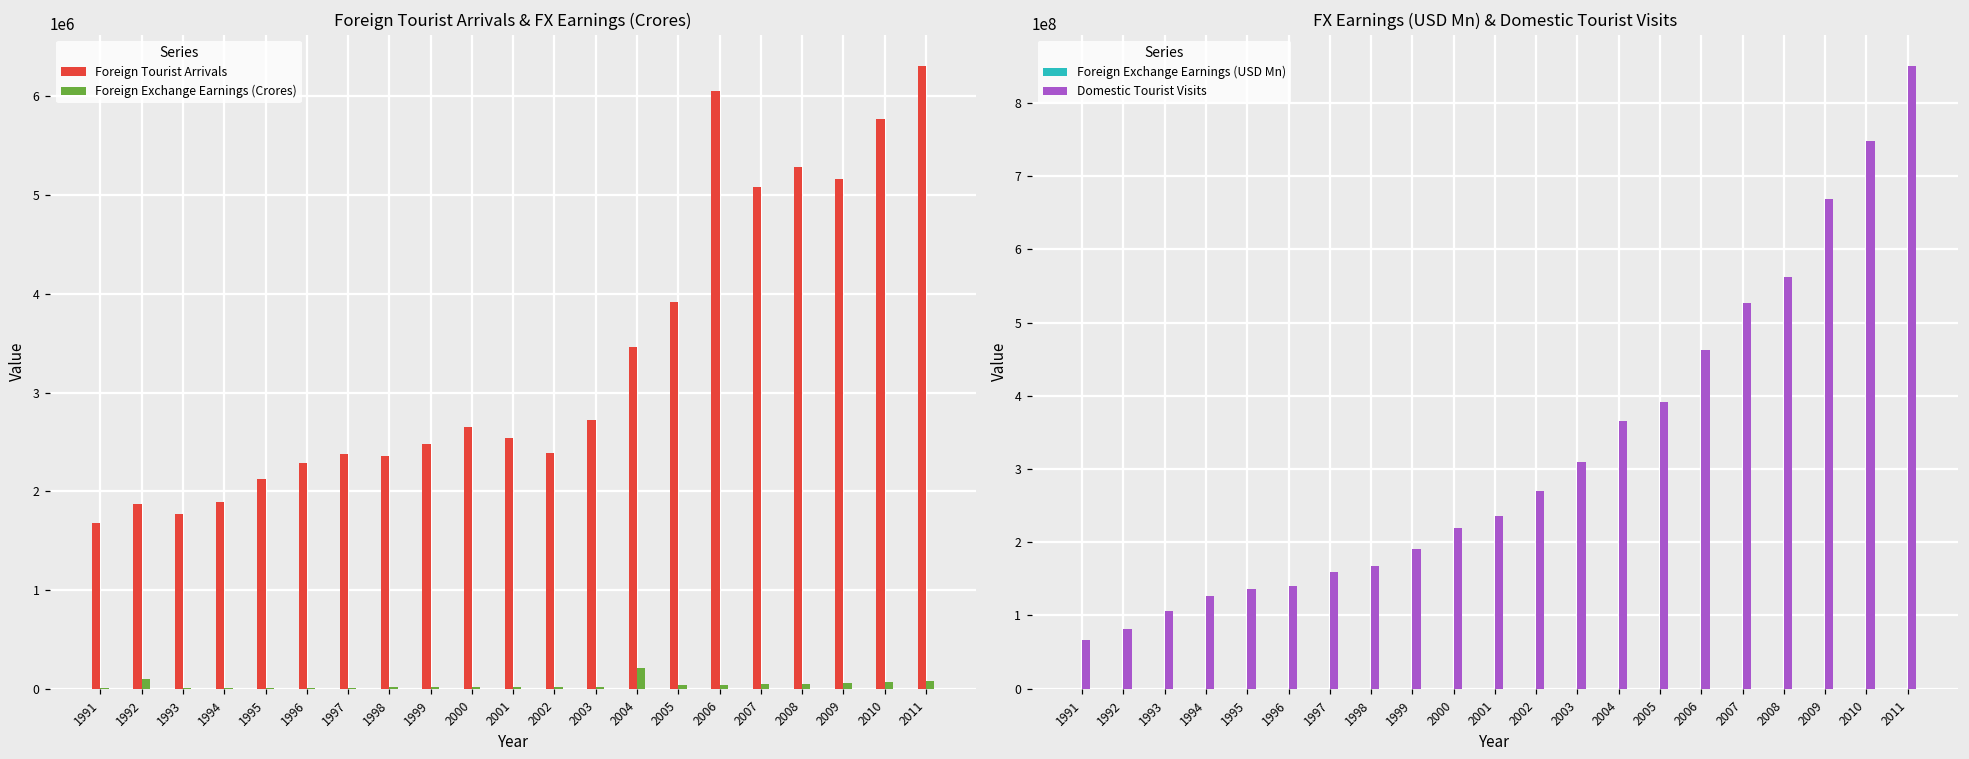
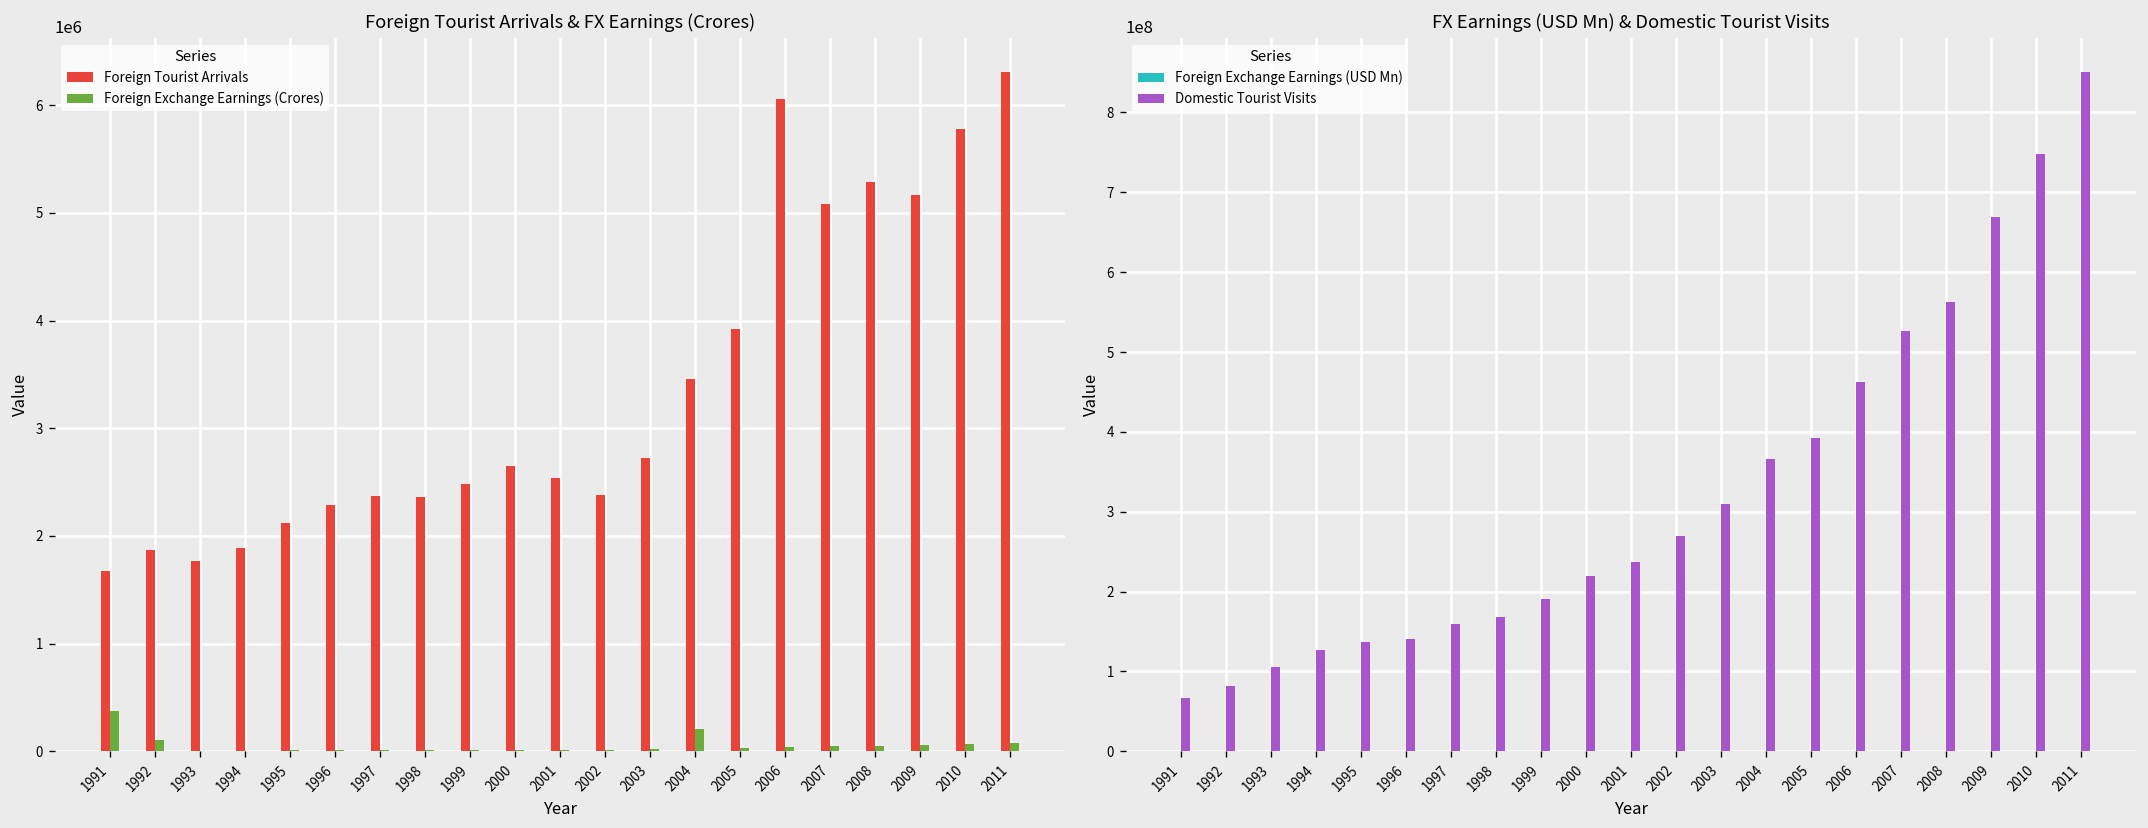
  {
    "Foreign Tourist Arrivals & FX Earnings (Crores)": {
      "Foreign Tourist Arrivals": {
        "1991": 1700000,
        "1992": 1900000,
        "1993": 1800000,
        "1994": 1900000,
        "1995": 2100000,
        "1996": 2300000,
        "1997": 2400000,
        "1998": 2400000,
        "1999": 2500000,
        "2000": 2600000,
        "2001": 2500000,
        "2002": 2400000,
        "2003": 2700000,
        "2004": 3500000,
        "2005": 3900000,
        "2006": 6100000,
        "2007": 5100000,
        "2008": 5300000,
        "2009": 5200000,
        "2010": 5800000,
        "2011": 6300000
      },
      "Foreign Exchange Earnings (Crores)": {
-       "1991": 0,
+       "1991": 400000,
        "1992": 100000,
        "2004": 200000,
        "2005": 0,
        "2006": 0,
        "2007": 0,
        "2008": 100000,
        "2009": 100000,
        "2010": 100000,
        "2011": 100000
      }
    },
    "FX Earnings (USD Mn) & Domestic Tourist Visits": {
      "Domestic Tourist Visits": {
        "1991": 70000000,
        "1992": 80000000,
        "1993": 110000000,
        "1994": 130000000,
        "1995": 140000000,
        "1996": 140000000,
        "1997": 160000000,
        "1998": 170000000,
        "1999": 190000000,
        "2000": 220000000,
        "2001": 240000000,
        "2002": 270000000,
        "2003": 310000000,
        "2004": 370000000,
        "2005": 390000000,
        "2006": 460000000,
        "2007": 530000000,
        "2008": 560000000,
        "2009": 670000000,
        "2010": 750000000,
        "2011": 850000000
      }
    }
  }
